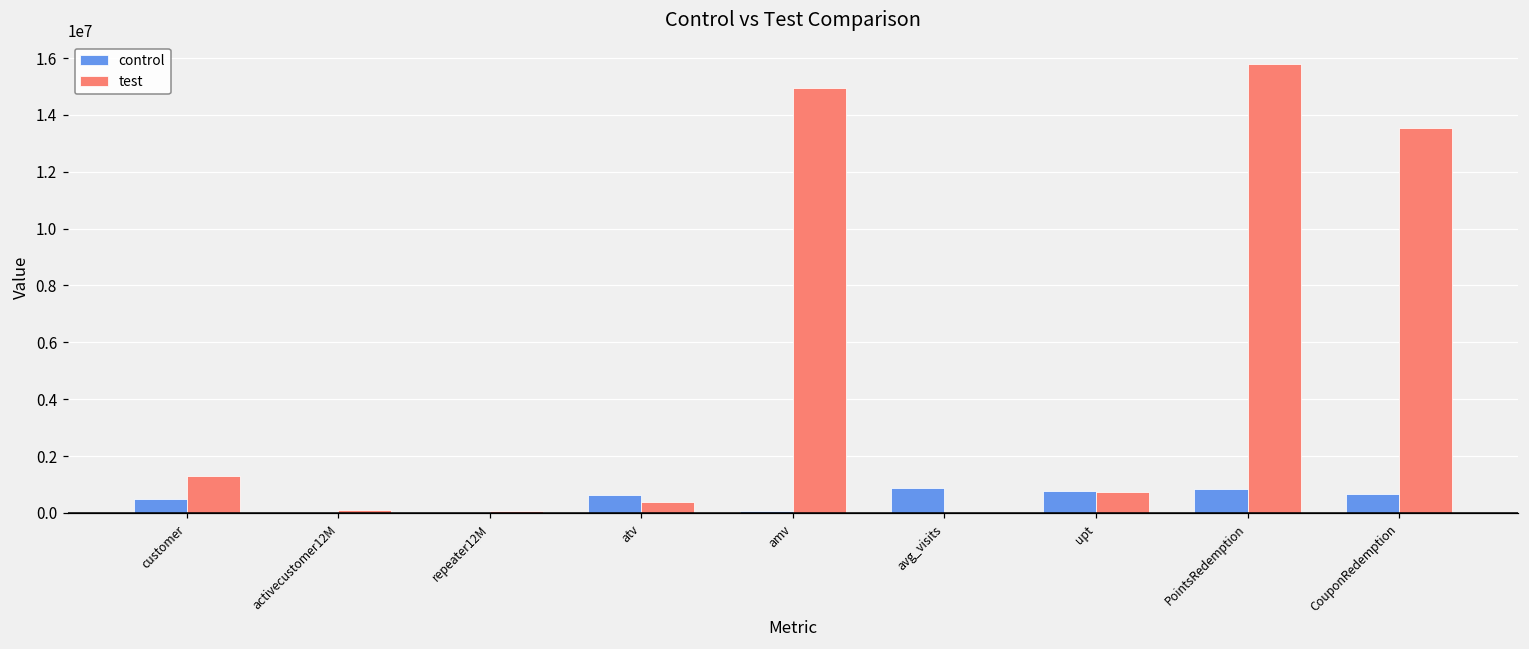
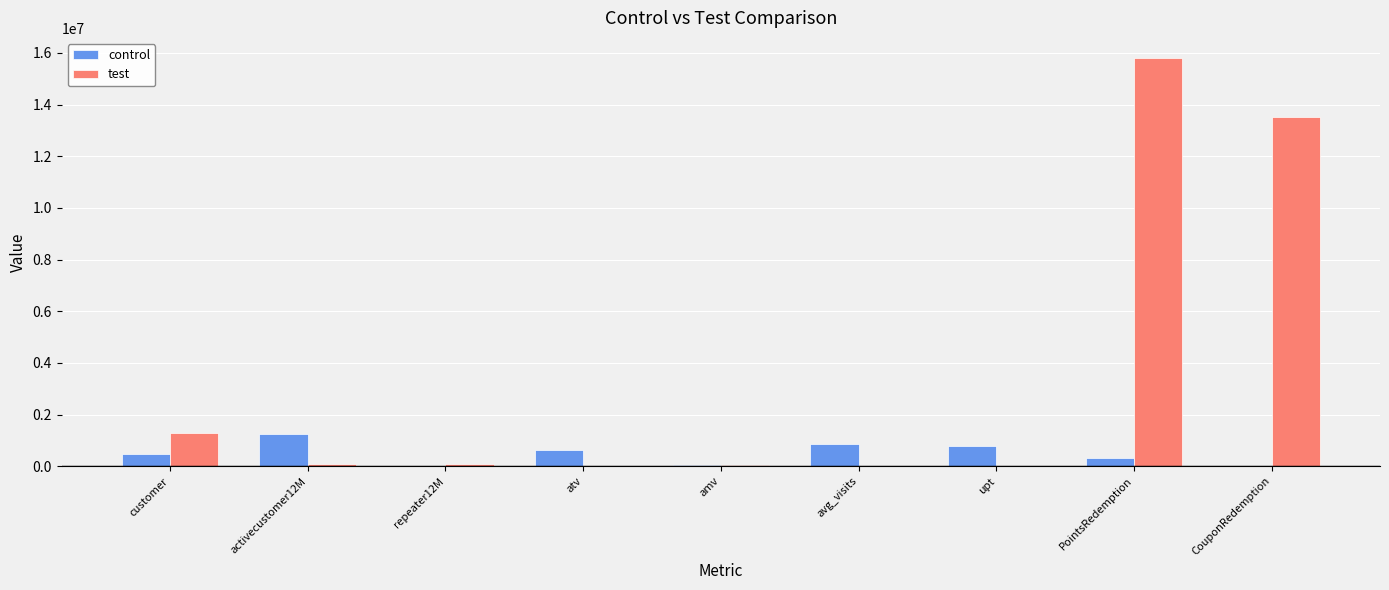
  {
    "control": {
      "customer": 500000,
-     "activecustomer12M": 0,
+     "activecustomer12M": 1200000,
      "atv": 600000,
      "avg_visits": 900000,
      "upt": 800000,
-     "PointsRedemption": 800000,
-     "CouponRedemption": 700000
+     "PointsRedemption": 300000,
+     "CouponRedemption": 0
    },
    "test": {
      "customer": 1300000,
      "activecustomer12M": 100000,
-     "atv": 400000,
-     "amv": 15000000,
-     "upt": 700000,
+     "atv": 0,
+     "amv": 100000,
+     "upt": 0,
      "PointsRedemption": 15800000,
      "CouponRedemption": 13500000
    }
  }
